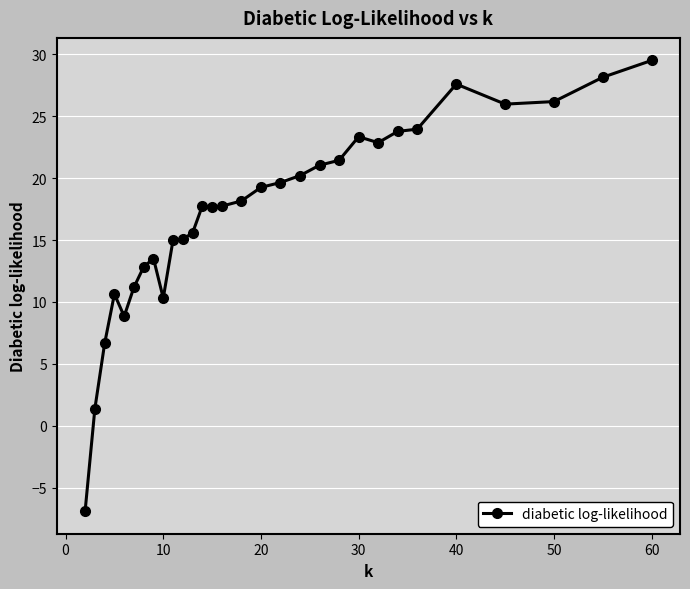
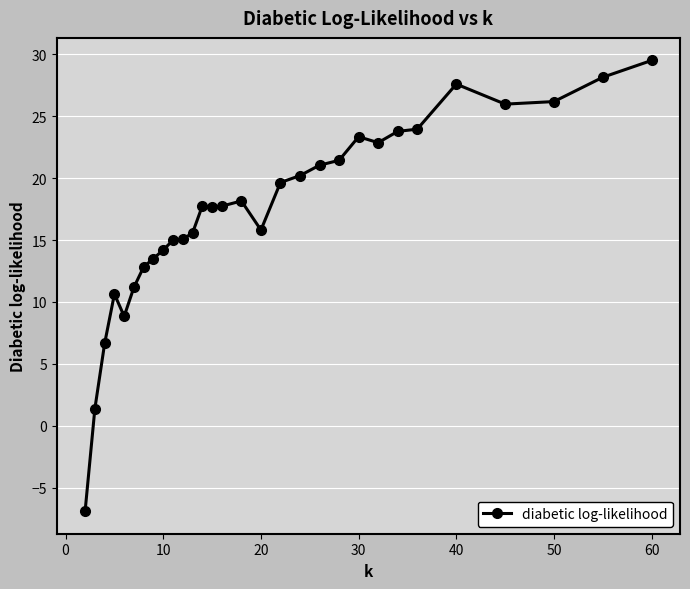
  {
-   "10": 10.3,
-   "20": 19.3,
+   "10": 14.2,
+   "20": 15.8,
    "30": 23.3,
    "40": 27.6,
    "50": 26.2,
    "60": 29.5
  }
